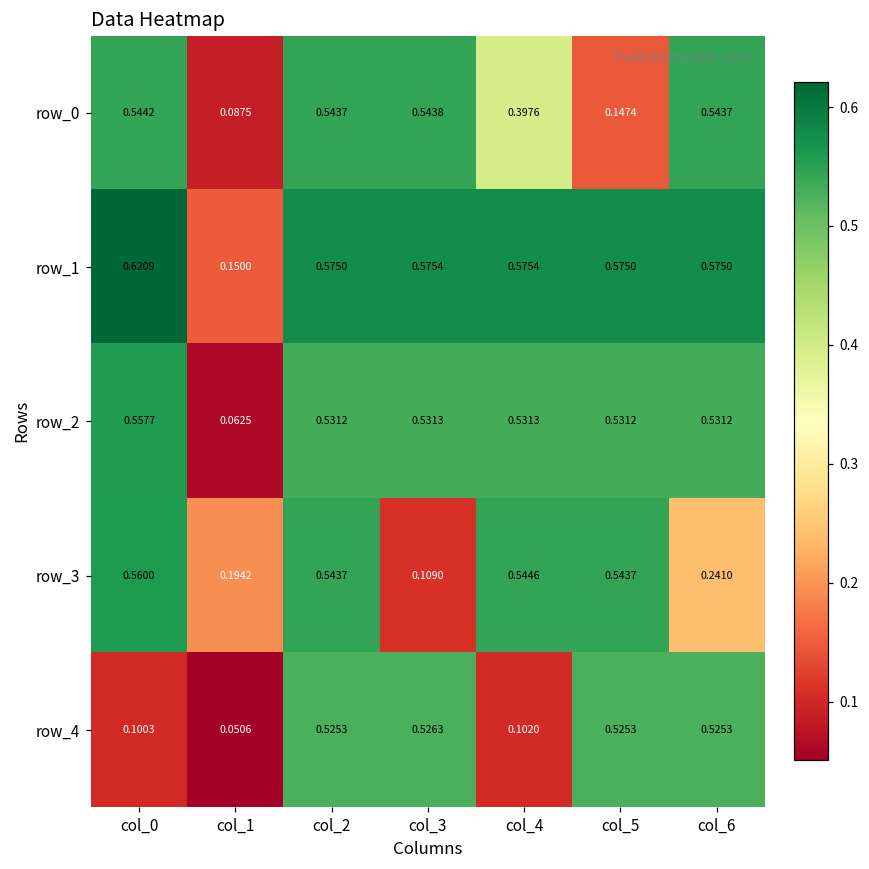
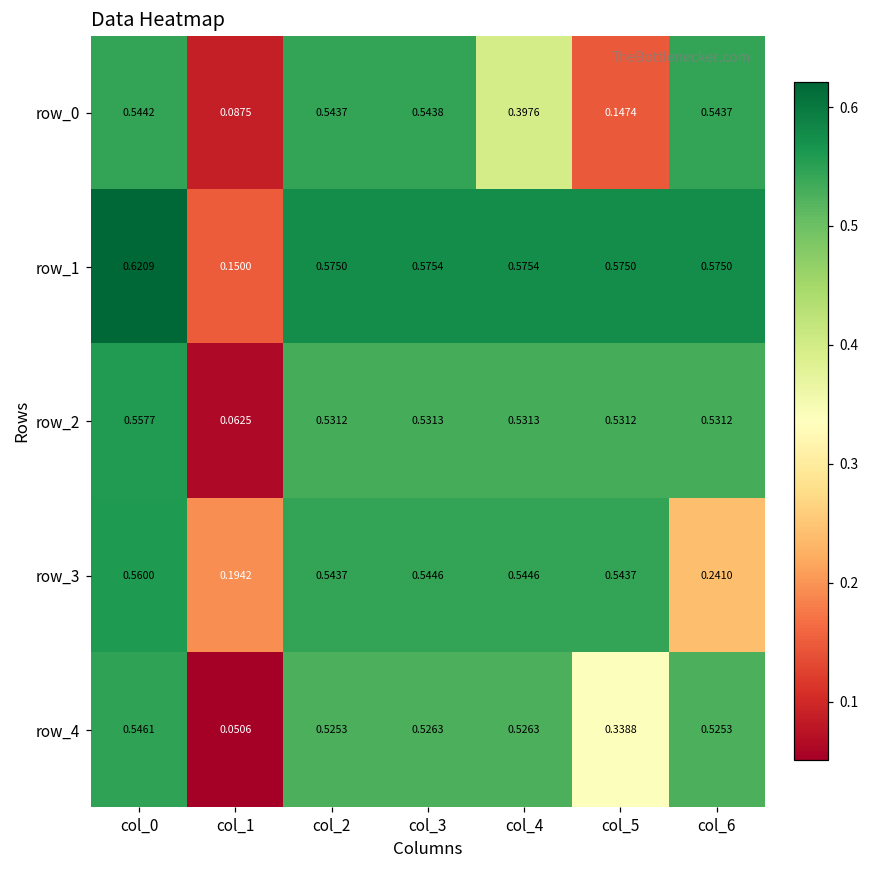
  {
    "row_0": {
      "col_0": 0.5442,
      "col_1": 0.0875,
      "col_2": 0.5437,
      "col_3": 0.5438,
      "col_4": 0.3976,
      "col_5": 0.1474
    },
    "row_1": {
      "col_0": 0.6209,
      "col_1": 0.1500,
      "col_2": 0.5750,
      "col_3": 0.5754,
      "col_4": 0.5754,
      "col_5": 0.5750,
      "col_6": 0.5750
    },
    "row_2": {
      "col_0": 0.5577,
      "col_1": 0.0625,
      "col_2": 0.5312,
      "col_3": 0.5313,
      "col_4": 0.5313,
      "col_5": 0.5312,
      "col_6": 0.5312
    },
    "row_3": {
      "col_0": 0.5600,
      "col_1": 0.1942,
      "col_2": 0.5437,
-     "col_3": 0.1090,
+     "col_3": 0.5446,
      "col_4": 0.5446,
      "col_5": 0.5437,
      "col_6": 0.2410
    },
    "row_4": {
-     "col_0": 0.1003,
+     "col_0": 0.5461,
      "col_1": 0.0506,
      "col_2": 0.5253,
      "col_3": 0.5263,
-     "col_4": 0.1020,
-     "col_5": 0.5253,
+     "col_4": 0.5263,
+     "col_5": 0.3388,
      "col_6": 0.5253
    }
  }
